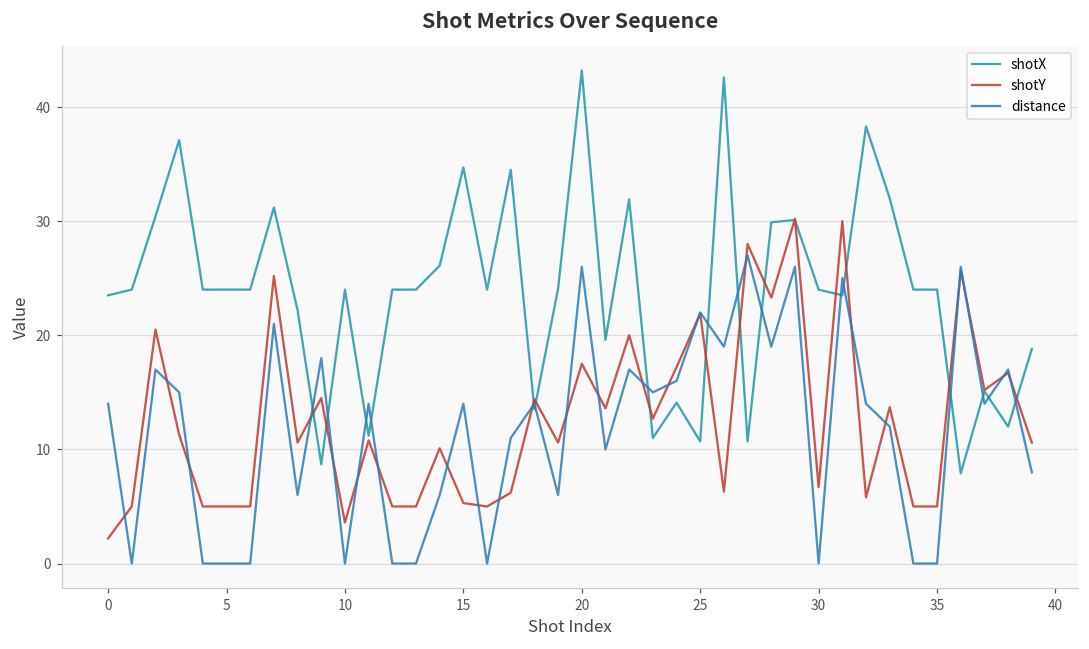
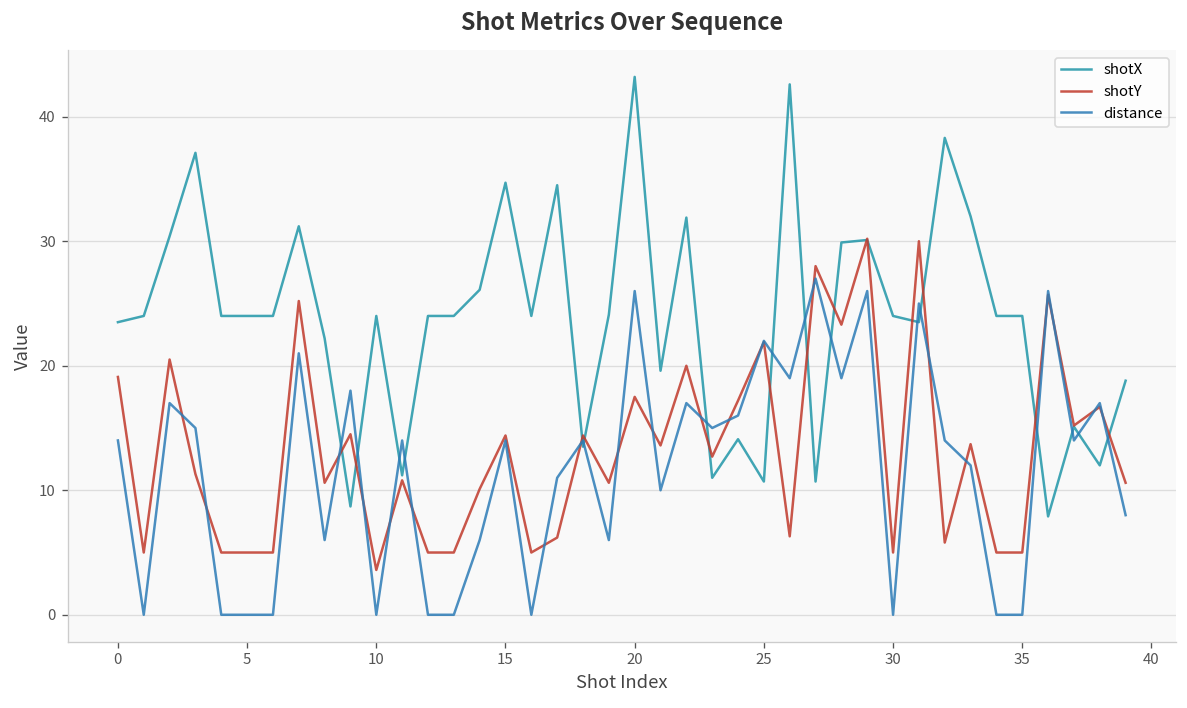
  {
    "shotY": {
-     "0": 2.2,
+     "0": 19.1,
      "5": 5.0,
      "10": 3.6,
-     "15": 5.3,
+     "15": 14.4,
      "20": 17.5,
-     "30": 6.7,
+     "30": 5.0,
      "35": 5.0
    }
  }
